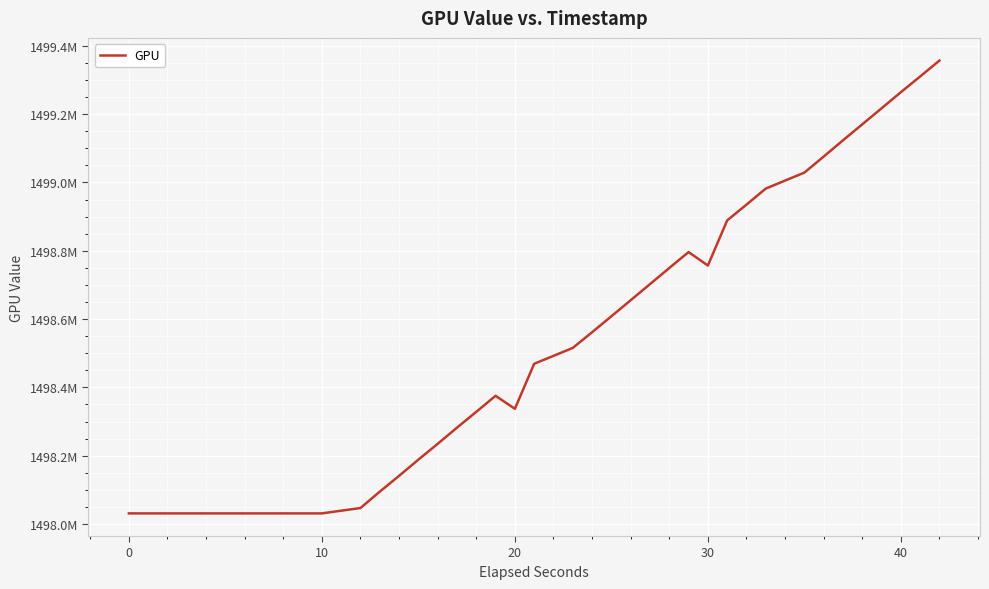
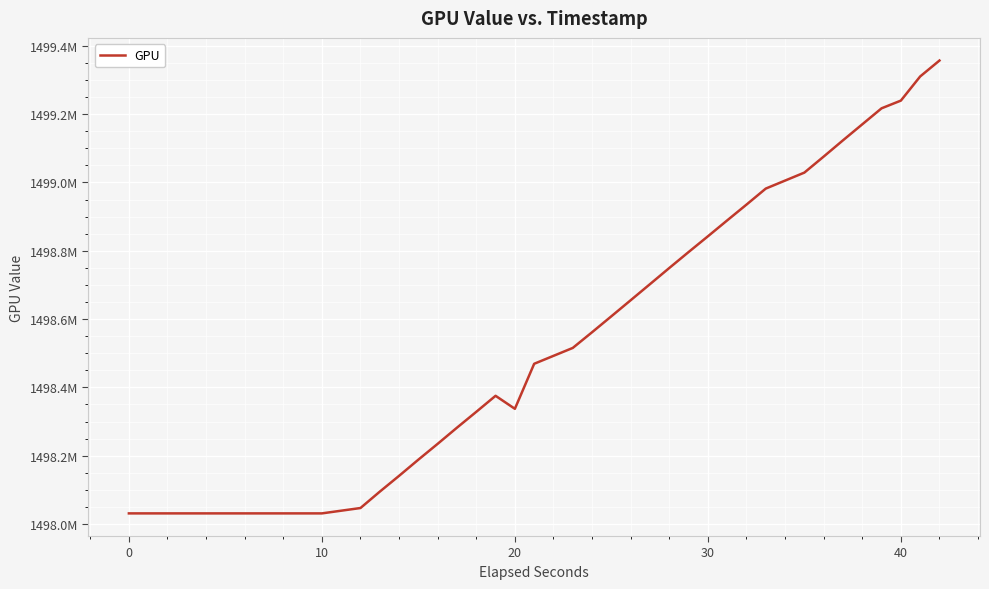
  {
    "0": 1498030000,
    "10": 1498030000,
    "20": 1498340000,
-   "30": 1498760000,
-   "40": 1499260000
+   "30": 1498840000,
+   "40": 1499240000
  }
